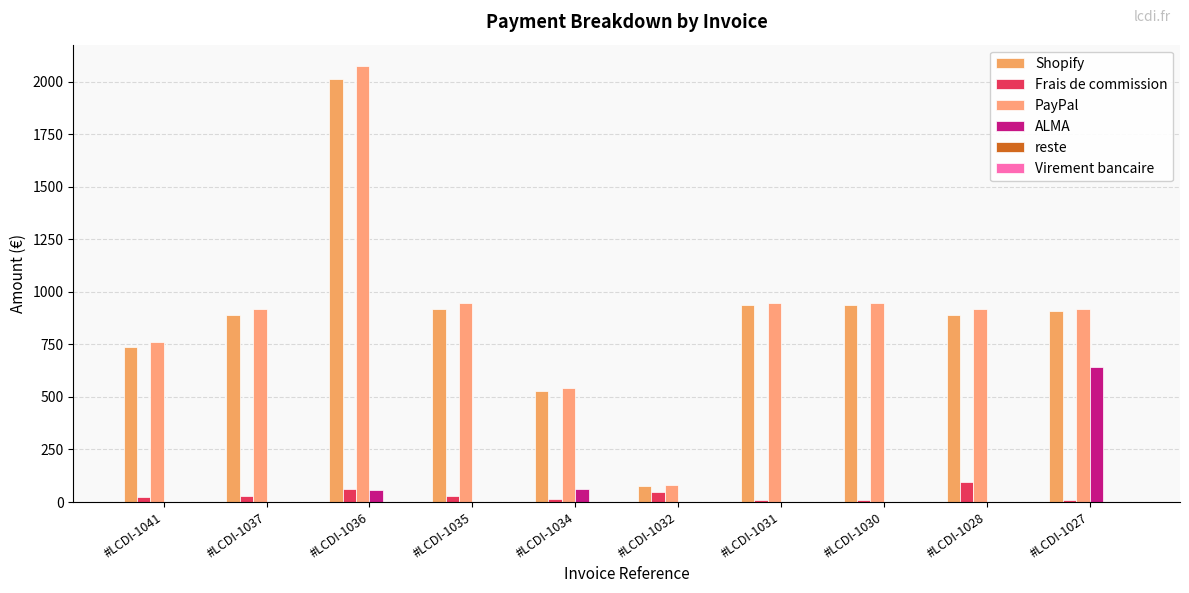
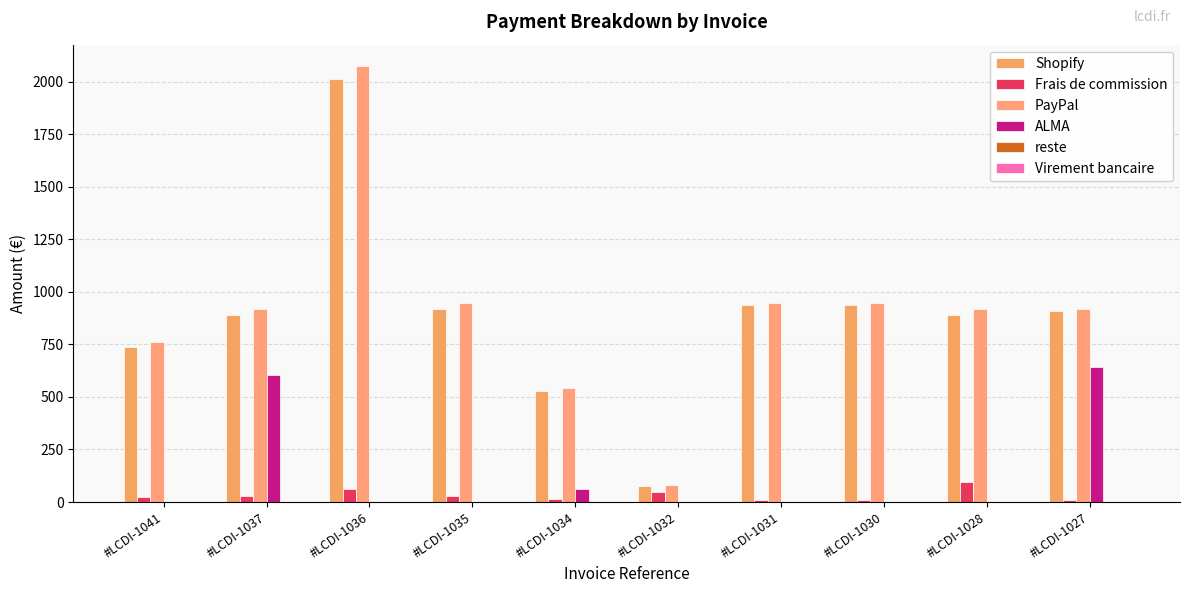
  {
    "Frais de commission": {
      "#LCDI-1041": 20,
      "#LCDI-1037": 30,
      "#LCDI-1036": 60,
      "#LCDI-1035": 30,
      "#LCDI-1034": 20,
      "#LCDI-1032": 50,
      "#LCDI-1028": 90
    },
    "ALMA": {
      "#LCDI-1041": 0,
-     "#LCDI-1037": 0,
-     "#LCDI-1036": 60,
+     "#LCDI-1037": 600,
+     "#LCDI-1036": 0,
      "#LCDI-1035": 0,
      "#LCDI-1034": 60,
      "#LCDI-1032": 0,
      "#LCDI-1031": 0,
      "#LCDI-1030": 0,
      "#LCDI-1028": 0,
      "#LCDI-1027": 640
    },
    "reste": {
      "#LCDI-1041": 0,
      "#LCDI-1037": 0,
      "#LCDI-1036": 0,
      "#LCDI-1035": 0,
      "#LCDI-1034": 0,
      "#LCDI-1032": 0,
      "#LCDI-1031": 0,
      "#LCDI-1030": 0,
      "#LCDI-1028": 0,
      "#LCDI-1027": 0
    },
    "Virement bancaire": {
      "#LCDI-1041": 0,
      "#LCDI-1037": 0,
      "#LCDI-1036": 0,
      "#LCDI-1035": 0,
      "#LCDI-1034": 0,
      "#LCDI-1032": 0,
      "#LCDI-1031": 0,
      "#LCDI-1030": 0,
      "#LCDI-1028": 0,
      "#LCDI-1027": 0
    }
  }
